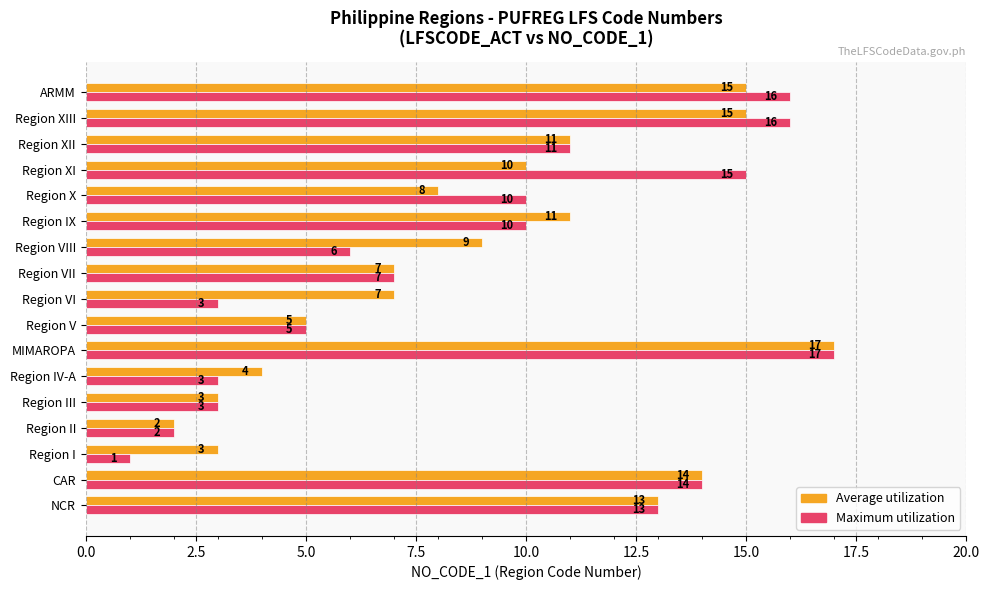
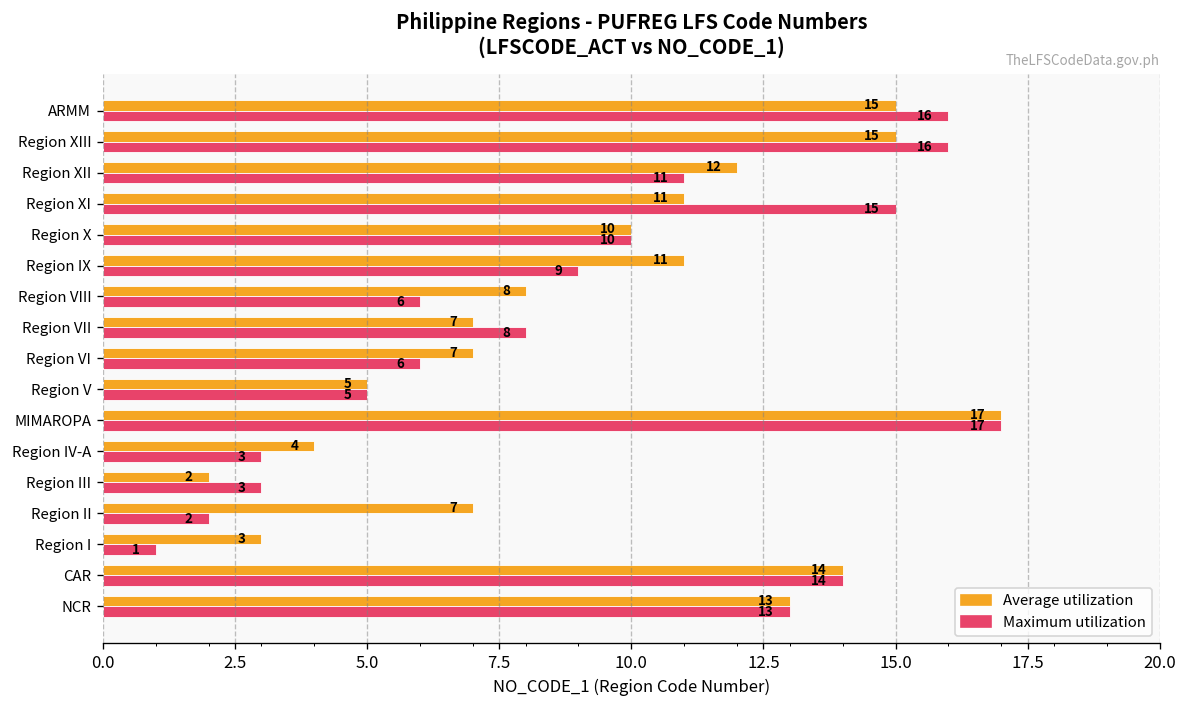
  {
    "Average utilization": {
      "ARMM": 15,
      "Region XIII": 15,
-     "Region XII": 11,
-     "Region XI": 10,
-     "Region X": 8,
+     "Region XII": 12,
+     "Region XI": 11,
+     "Region X": 10,
      "Region IX": 11,
-     "Region VIII": 9,
+     "Region VIII": 8,
      "Region VI": 7,
      "Region IV-A": 4,
-     "Region III": 3,
-     "Region II": 2,
+     "Region III": 2,
+     "Region II": 7,
      "Region I": 3
    },
    "Maximum utilization": {
      "ARMM": 16,
      "Region XIII": 16,
      "Region XI": 15,
      "Region X": 10,
-     "Region IX": 10,
+     "Region IX": 9,
      "Region VIII": 6,
-     "Region VII": 7,
-     "Region VI": 3,
+     "Region VII": 8,
+     "Region VI": 6,
      "Region IV-A": 3,
      "Region I": 1
    }
  }
